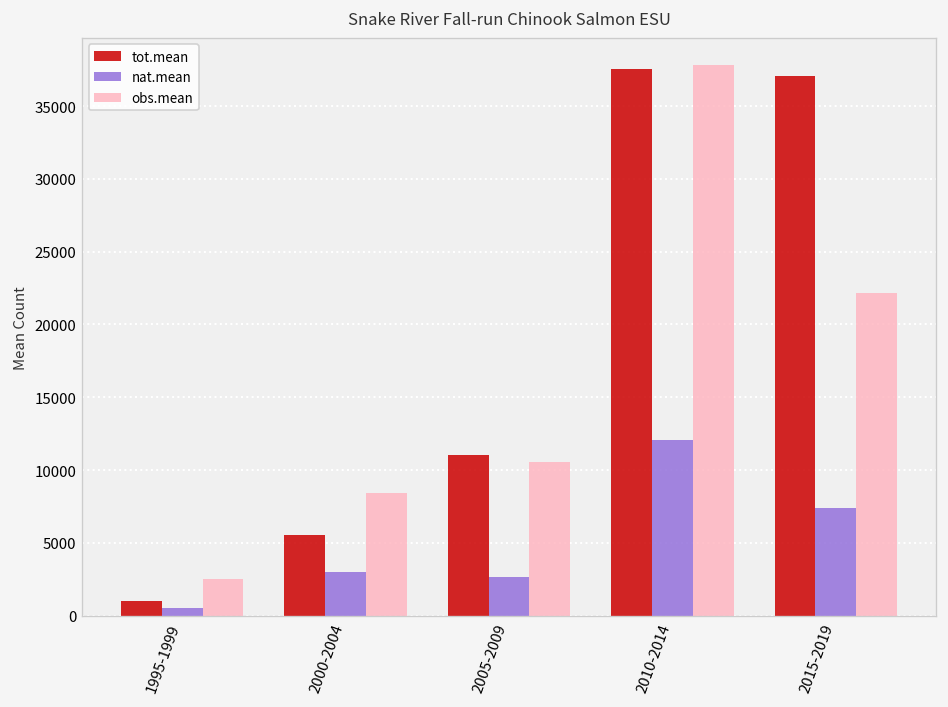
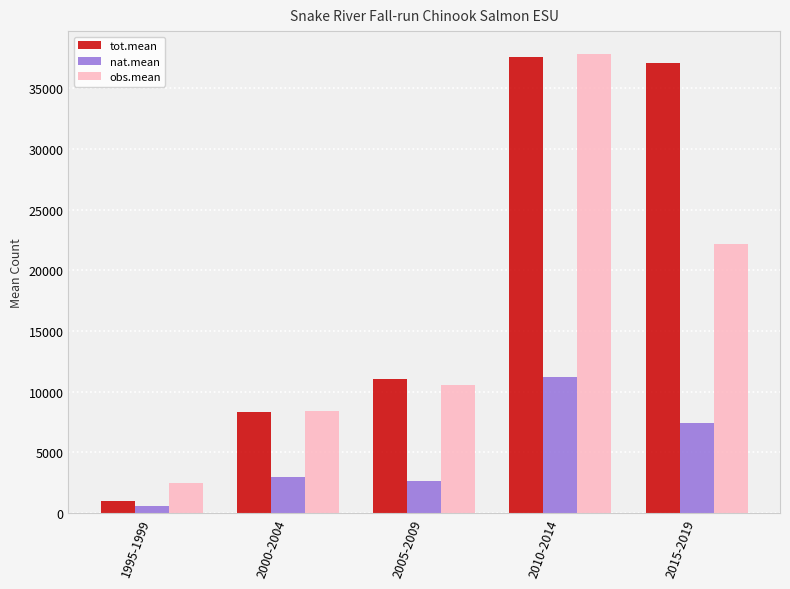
  {
    "tot.mean": {
      "1995-1999": 1000,
-     "2000-2004": 5500,
+     "2000-2004": 8300,
      "2005-2009": 11000,
      "2010-2014": 37600,
      "2015-2019": 37000
    },
    "nat.mean": {
      "1995-1999": 600,
      "2000-2004": 3000,
      "2005-2009": 2700,
-     "2010-2014": 12100,
+     "2010-2014": 11200,
      "2015-2019": 7400
    },
    "obs.mean": {
      "1995-1999": 2500,
      "2000-2004": 8400,
      "2005-2009": 10600,
      "2010-2014": 37800,
      "2015-2019": 22100
    }
  }
